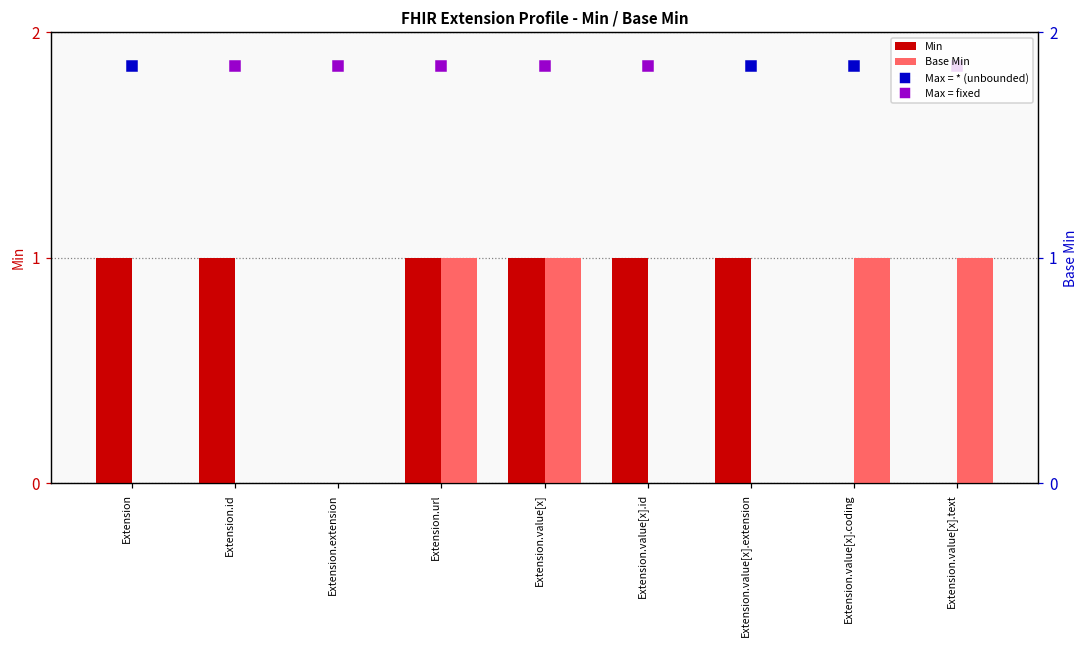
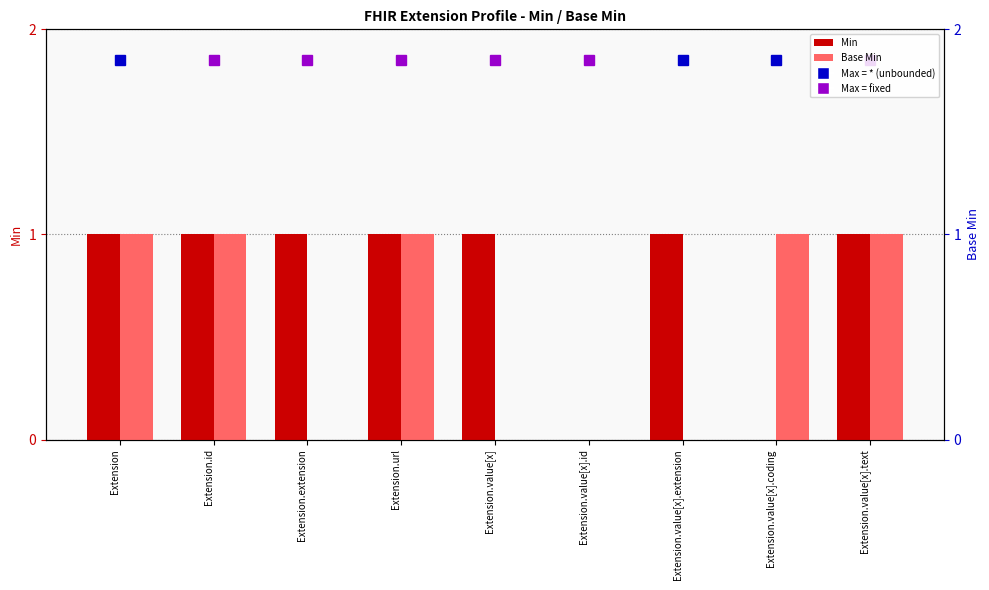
  {
    "Min": {
      "Extension": 1,
      "Extension.id": 1,
-     "Extension.extension": 0,
+     "Extension.extension": 1,
      "Extension.url": 1,
      "Extension.value[x]": 1,
-     "Extension.value[x].id": 1,
+     "Extension.value[x].id": 0,
      "Extension.value[x].extension": 1,
      "Extension.value[x].coding": 0,
-     "Extension.value[x].text": 0
+     "Extension.value[x].text": 1
    },
    "Base Min": {
-     "Extension": 0,
-     "Extension.id": 0,
+     "Extension": 1,
+     "Extension.id": 1,
      "Extension.extension": 0,
      "Extension.url": 1,
-     "Extension.value[x]": 1,
+     "Extension.value[x]": 0,
      "Extension.value[x].id": 0,
      "Extension.value[x].extension": 0,
      "Extension.value[x].coding": 1,
      "Extension.value[x].text": 1
    }
  }
